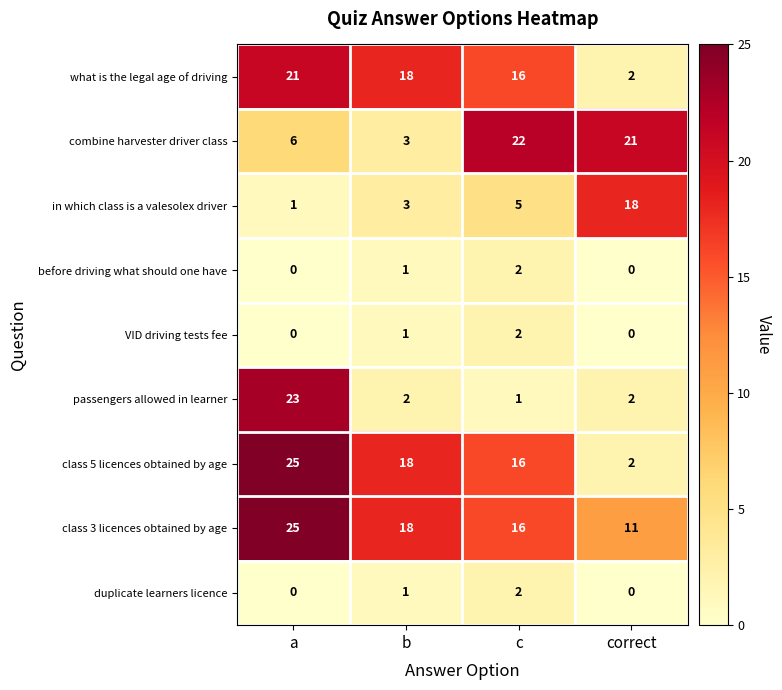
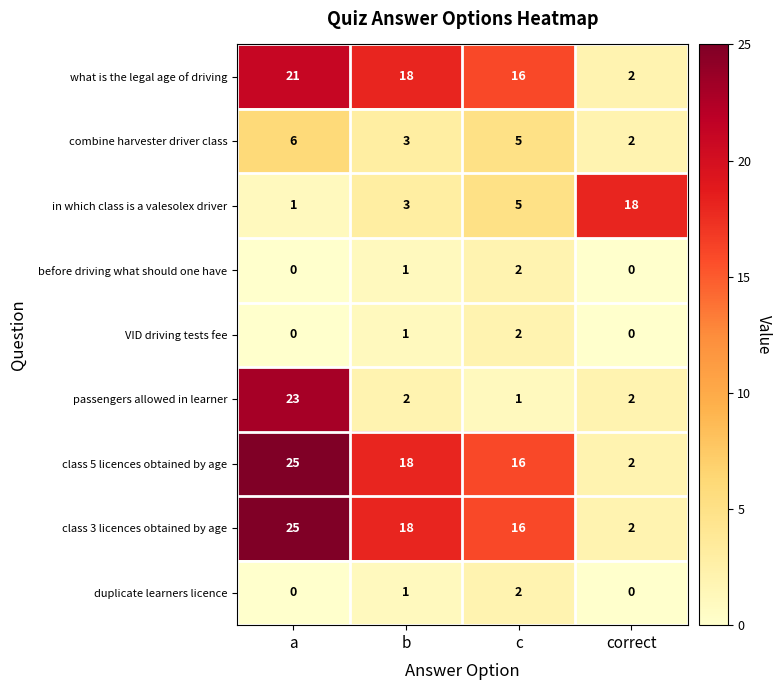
  {
    "what is the legal age of driving": {
      "a": 21,
      "b": 18,
      "c": 16,
      "correct": 2
    },
    "combine harvester driver class": {
      "a": 6,
      "b": 3,
-     "c": 22,
-     "correct": 21
+     "c": 5,
+     "correct": 2
    },
    "in which class is a valesolex driver": {
      "a": 1,
      "b": 3,
      "c": 5,
      "correct": 18
    },
    "before driving what should one have": {
      "a": 0,
      "b": 1,
      "c": 2,
      "correct": 0
    },
    "VID driving tests fee": {
      "a": 0,
      "b": 1,
      "c": 2,
      "correct": 0
    },
    "passengers allowed in learner": {
      "a": 23,
      "b": 2,
      "c": 1,
      "correct": 2
    },
    "class 5 licences obtained by age": {
      "a": 25,
      "b": 18,
      "c": 16,
      "correct": 2
    },
    "class 3 licences obtained by age": {
      "a": 25,
      "b": 18,
      "c": 16,
-     "correct": 11
+     "correct": 2
    },
    "duplicate learners licence": {
      "a": 0,
      "b": 1,
      "c": 2,
      "correct": 0
    }
  }
